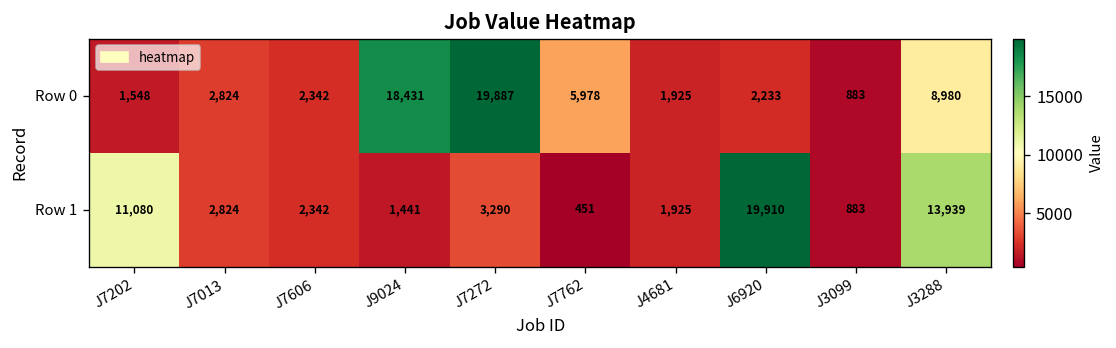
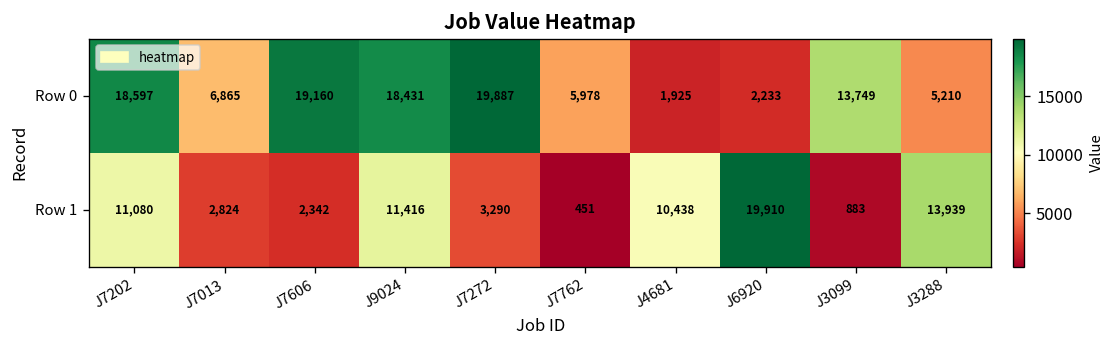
  {
    "Row 0": {
-     "J7202": "1,548",
-     "J7013": "2,824",
-     "J7606": "2,342",
+     "J7202": "18,597",
+     "J7013": "6,865",
+     "J7606": "19,160",
      "J9024": "18,431",
      "J7272": "19,887",
      "J7762": "5,978",
      "J4681": "1,925",
      "J6920": "2,233",
-     "J3099": "883",
-     "J3288": "8,980"
+     "J3099": "13,749",
+     "J3288": "5,210"
    },
    "Row 1": {
      "J7202": "11,080",
      "J7013": "2,824",
      "J7606": "2,342",
-     "J9024": "1,441",
+     "J9024": "11,416",
      "J7272": "3,290",
      "J7762": "451",
-     "J4681": "1,925",
+     "J4681": "10,438",
      "J6920": "19,910",
      "J3099": "883",
      "J3288": "13,939"
    }
  }
